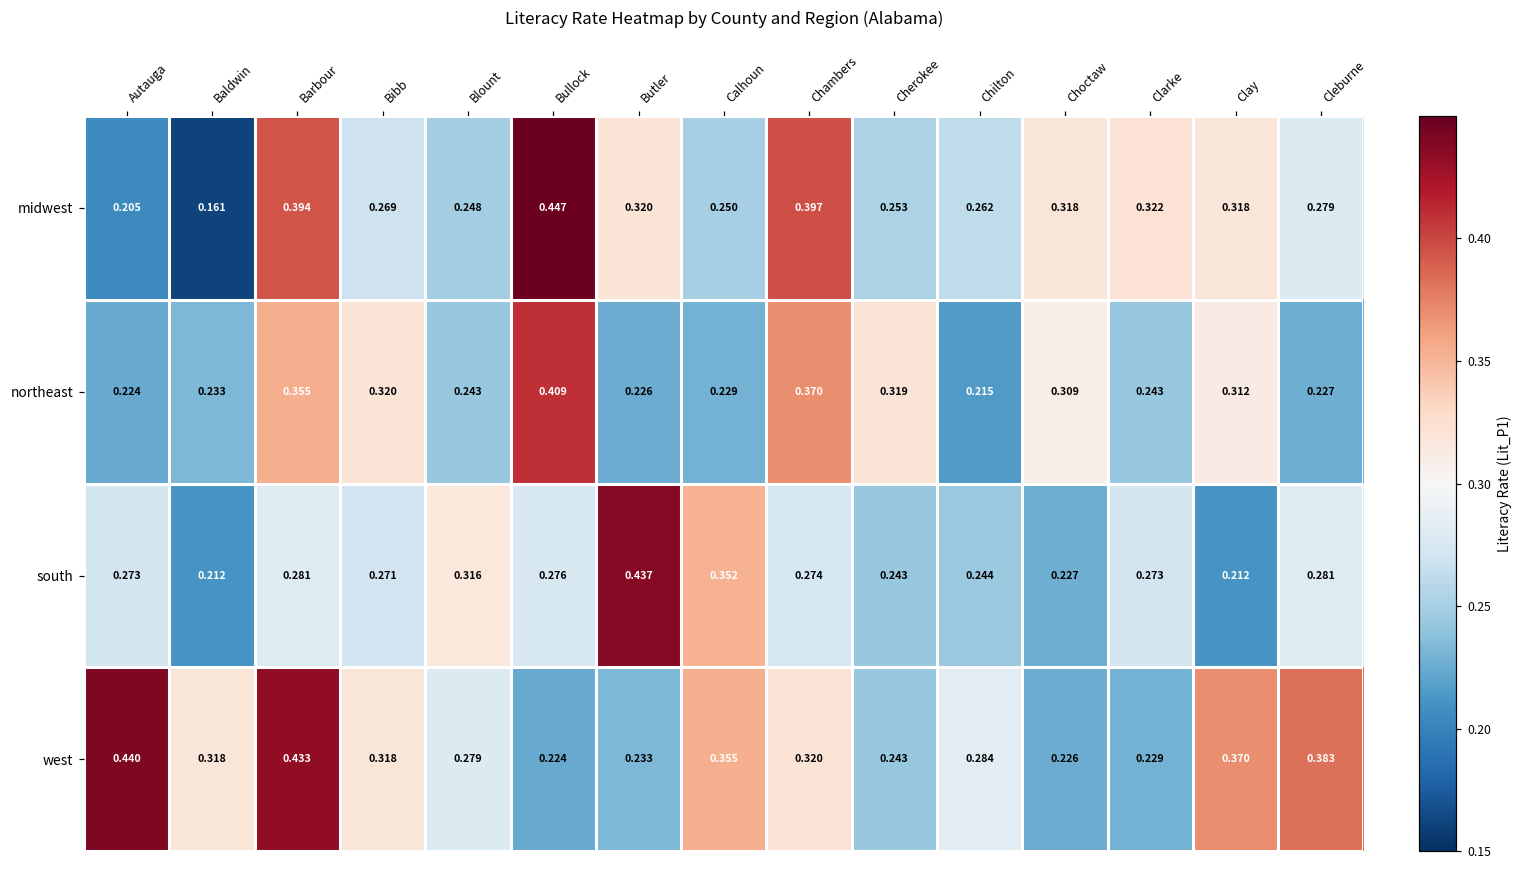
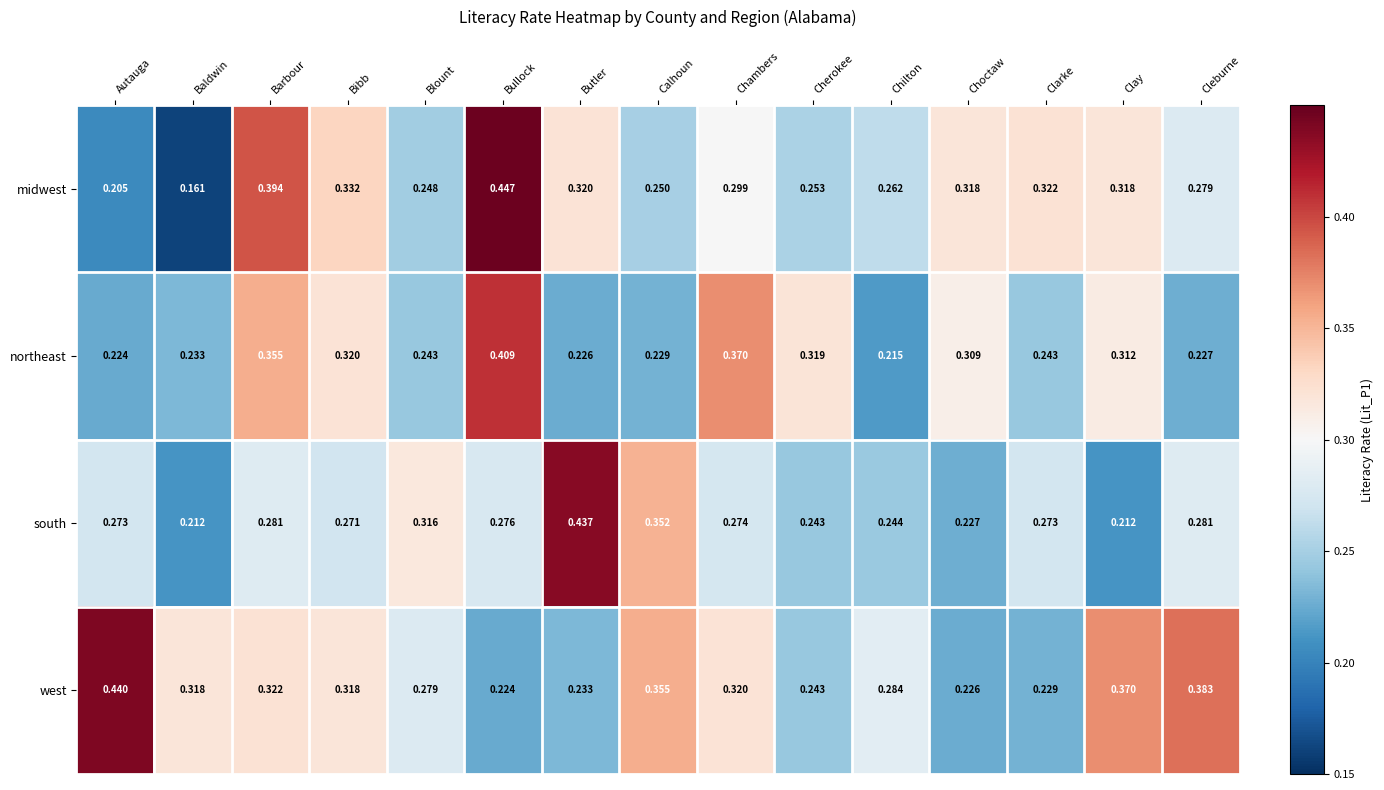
  {
    "midwest": {
      "Autauga": 0.205,
      "Baldwin": 0.161,
      "Barbour": 0.394,
-     "Bibb": 0.269,
+     "Bibb": 0.332,
      "Blount": 0.248,
      "Bullock": 0.447,
      "Butler": 0.320,
      "Calhoun": 0.250,
-     "Chambers": 0.397,
+     "Chambers": 0.299,
      "Cherokee": 0.253,
      "Chilton": 0.262,
      "Choctaw": 0.318,
      "Clarke": 0.322,
      "Clay": 0.318,
      "Cleburne": 0.279
    },
    "northeast": {
      "Autauga": 0.224,
      "Baldwin": 0.233,
      "Barbour": 0.355,
      "Bibb": 0.320,
      "Blount": 0.243,
      "Bullock": 0.409,
      "Butler": 0.226,
      "Calhoun": 0.229,
      "Chambers": 0.370,
      "Cherokee": 0.319,
      "Chilton": 0.215,
      "Choctaw": 0.309,
      "Clarke": 0.243,
      "Clay": 0.312,
      "Cleburne": 0.227
    },
    "south": {
      "Autauga": 0.273,
      "Baldwin": 0.212,
      "Barbour": 0.281,
      "Bibb": 0.271,
      "Blount": 0.316,
      "Bullock": 0.276,
      "Butler": 0.437,
      "Calhoun": 0.352,
      "Chambers": 0.274,
      "Cherokee": 0.243,
      "Chilton": 0.244,
      "Choctaw": 0.227,
      "Clarke": 0.273,
      "Clay": 0.212,
      "Cleburne": 0.281
    },
    "west": {
      "Autauga": 0.440,
      "Baldwin": 0.318,
-     "Barbour": 0.433,
+     "Barbour": 0.322,
      "Bibb": 0.318,
      "Blount": 0.279,
      "Bullock": 0.224,
      "Butler": 0.233,
      "Calhoun": 0.355,
      "Chambers": 0.320,
      "Cherokee": 0.243,
      "Chilton": 0.284,
      "Choctaw": 0.226,
      "Clarke": 0.229,
      "Clay": 0.370,
      "Cleburne": 0.383
    }
  }
